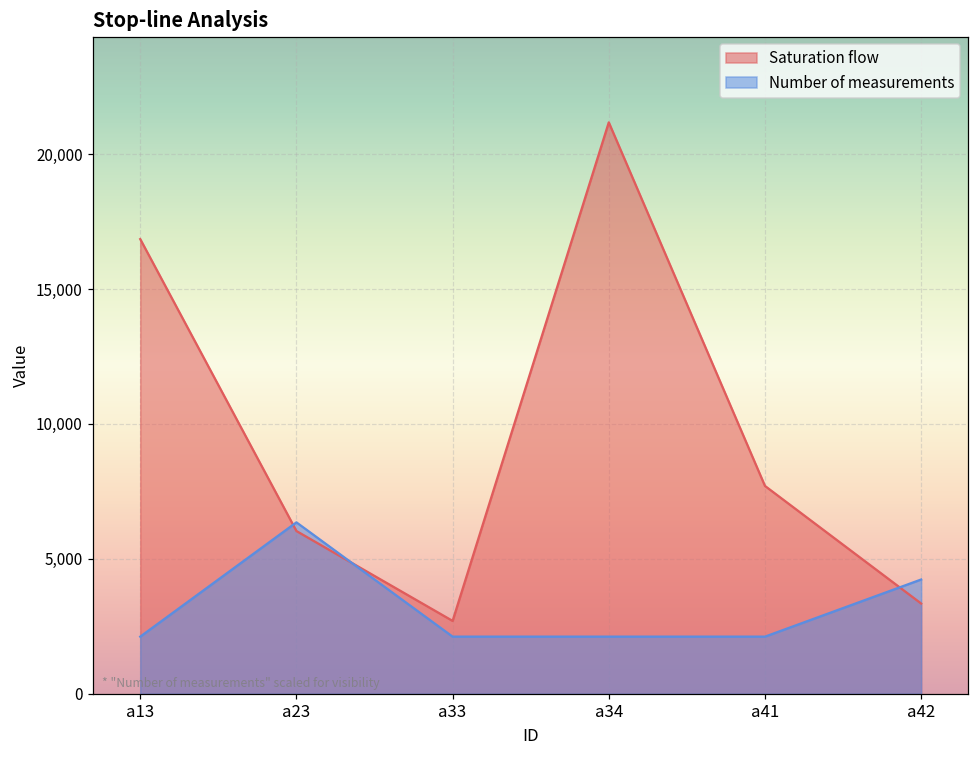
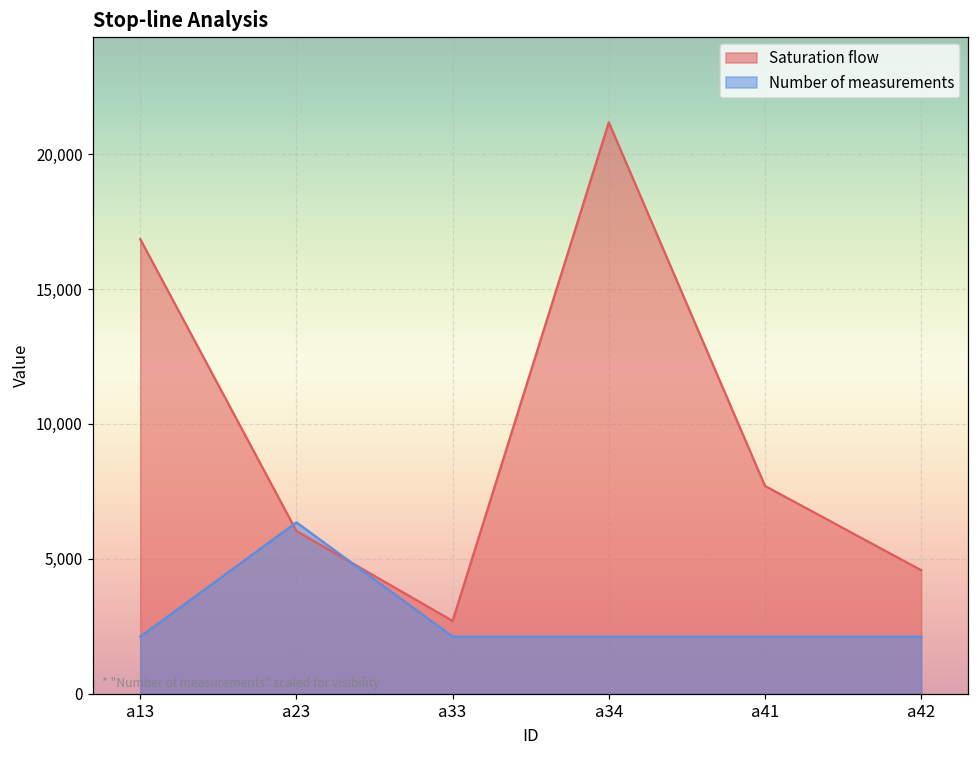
  {
    "Saturation flow": {
      "a13": "16,900",
      "a23": "6,000",
      "a33": "2,700",
      "a34": "21,200",
      "a41": "7,700",
-     "a42": "3,300"
+     "a42": "4,600"
    },
    "Number of measurements": {
      "a13": "2,100",
      "a23": "6,400",
      "a33": "2,100",
      "a34": "2,100",
      "a41": "2,100",
-     "a42": "4,200"
+     "a42": "2,100"
    }
  }
